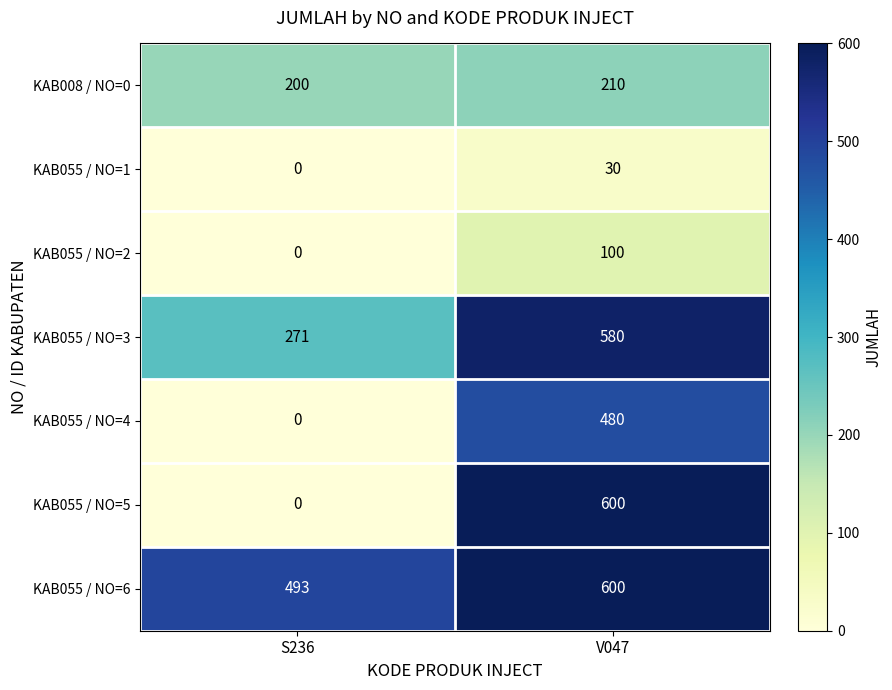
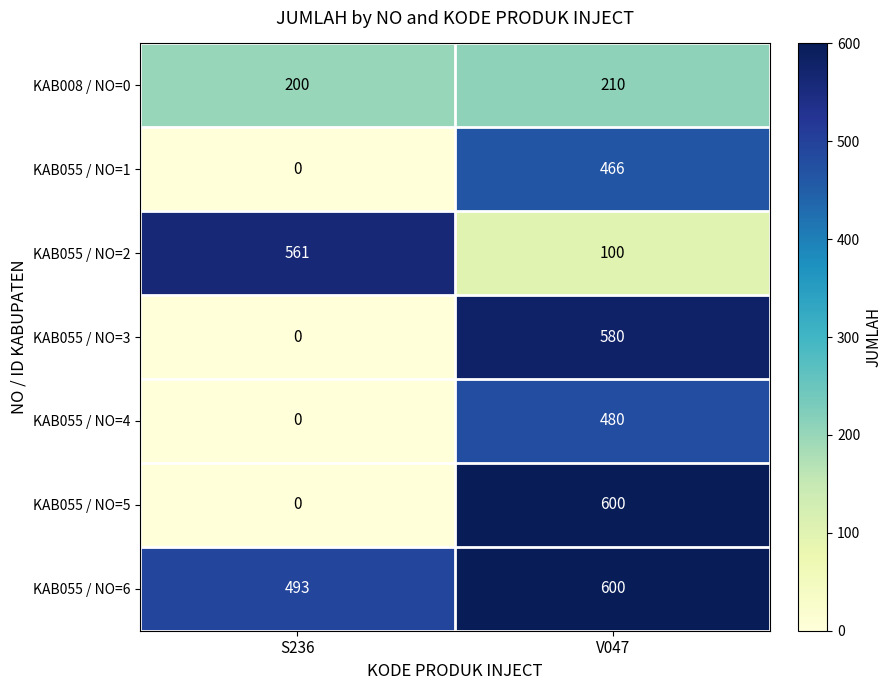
  {
    "KAB008 / NO=0": {
      "S236": 200,
      "V047": 210
    },
    "KAB055 / NO=1": {
      "S236": 0,
-     "V047": 30
+     "V047": 466
    },
    "KAB055 / NO=2": {
-     "S236": 0,
+     "S236": 561,
      "V047": 100
    },
    "KAB055 / NO=3": {
-     "S236": 271,
+     "S236": 0,
      "V047": 580
    },
    "KAB055 / NO=4": {
      "S236": 0,
      "V047": 480
    },
    "KAB055 / NO=5": {
      "S236": 0,
      "V047": 600
    },
    "KAB055 / NO=6": {
      "S236": 493,
      "V047": 600
    }
  }
